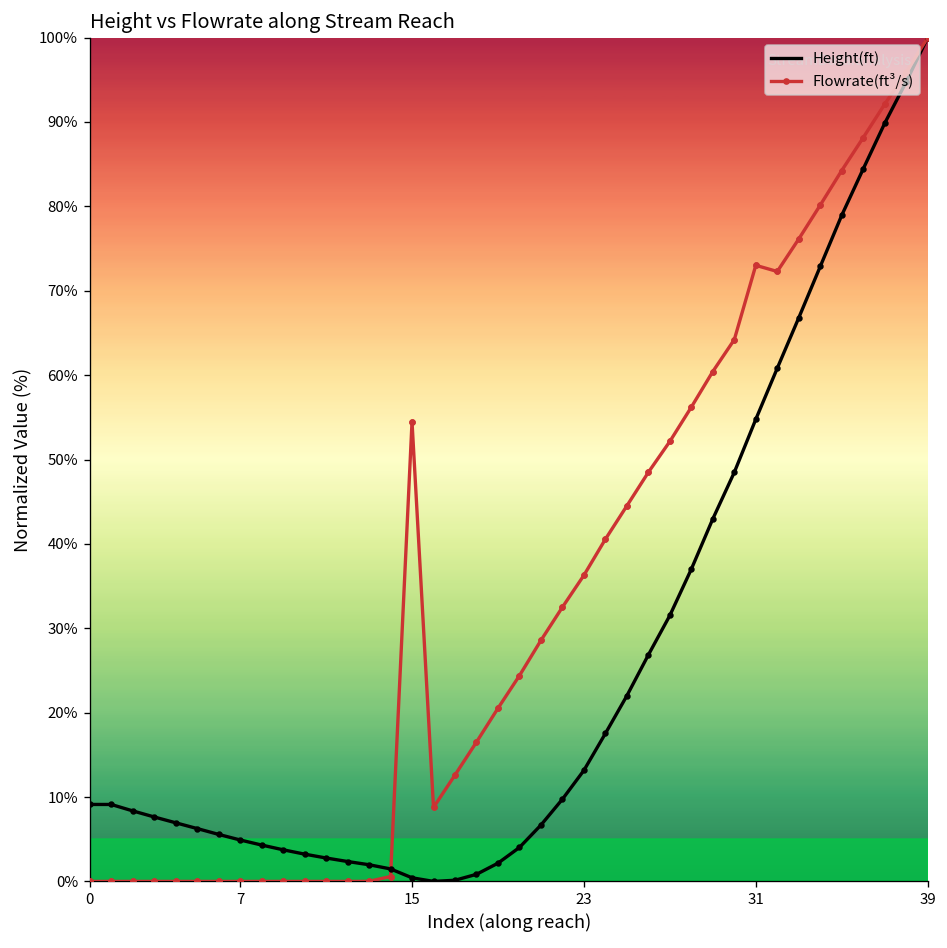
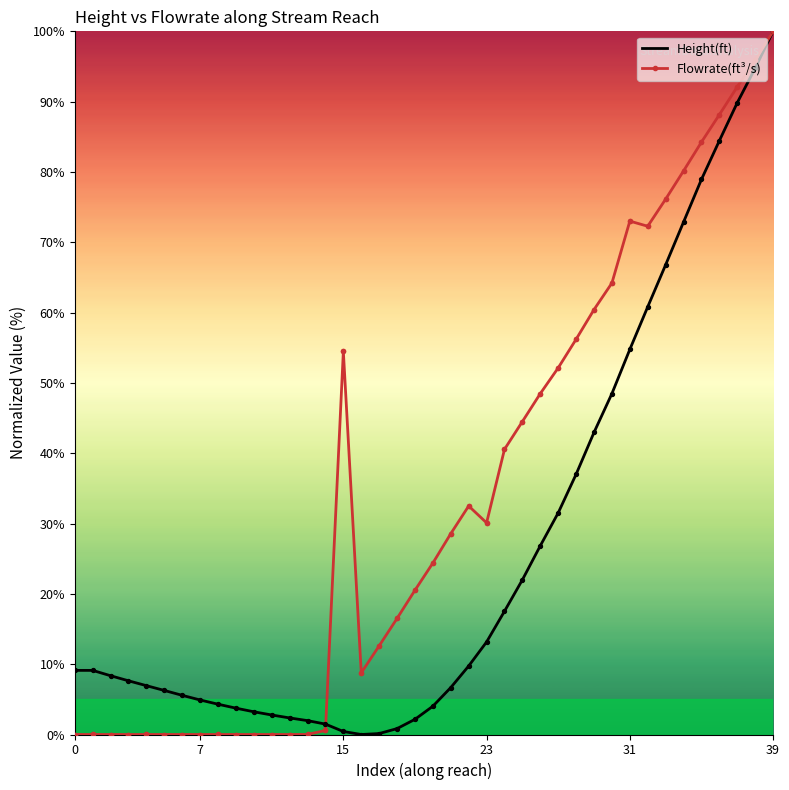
  {
    "Height(ft)": {
      "0": "9%",
      "23": "13%",
      "31": "55%"
    },
    "Flowrate(ft³/s)": {
      "15": "54%",
-     "23": "36%",
+     "23": "30%",
      "31": "73%"
    }
  }
